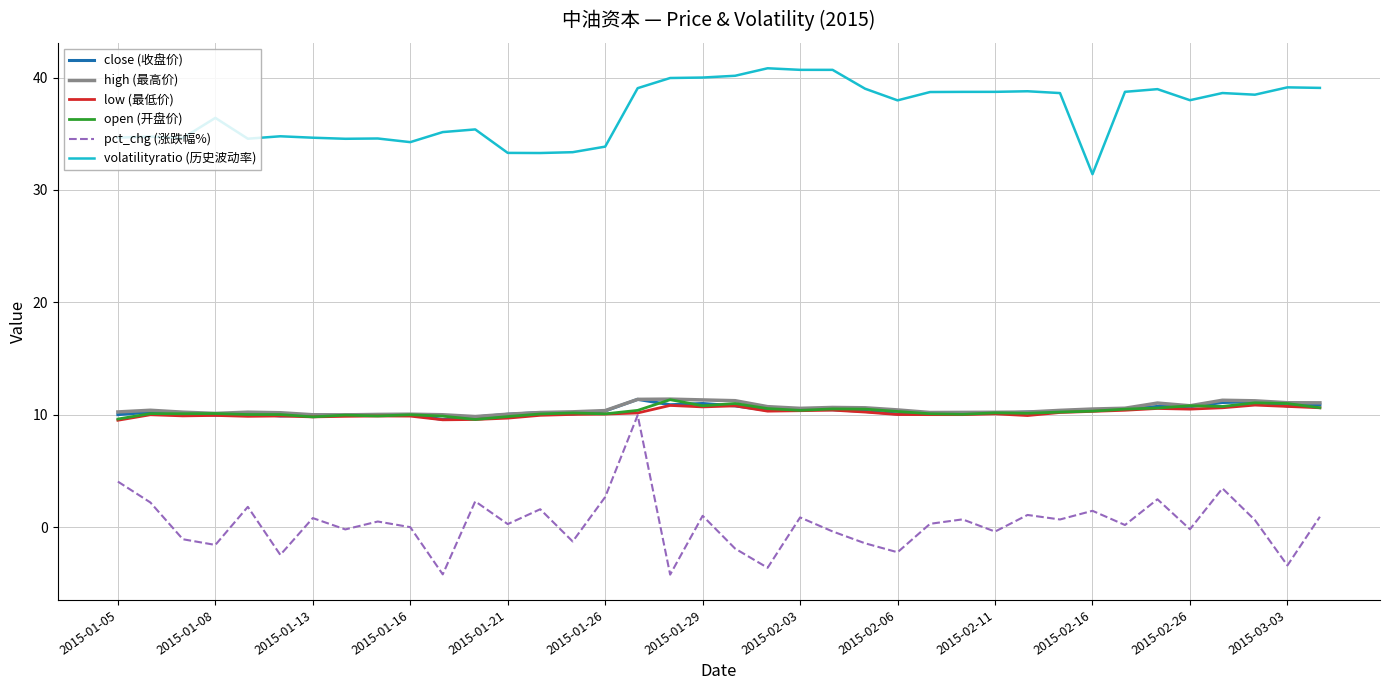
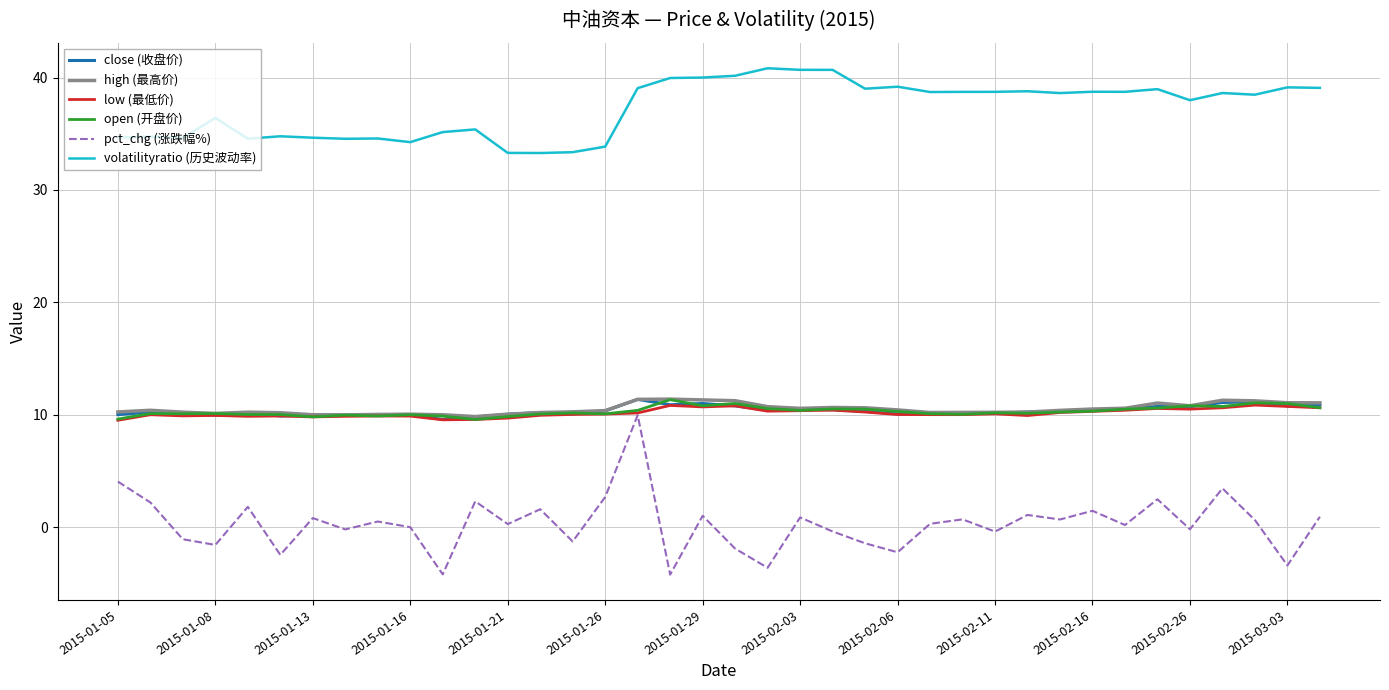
  {
    "close (收盘价)": {
      "2015-01-05": 10.0
    },
    "high (最高价)": {
      "2015-01-05": 10.3,
      "2015-01-29": 11.3
    },
    "pct_chg (涨跌幅%)": {
      "2015-01-05": 4.1,
      "2015-01-08": -1.6,
      "2015-01-13": 0.8,
      "2015-01-16": 0.0,
      "2015-01-21": 0.3,
      "2015-01-26": 2.7,
      "2015-01-29": 1.0,
      "2015-02-03": 0.9,
      "2015-02-06": -2.2,
      "2015-02-11": -0.4,
      "2015-02-16": 1.5,
      "2015-02-26": -0.2,
      "2015-03-03": -3.4
    },
    "volatilityratio (历史波动率)": {
      "2015-01-13": 34.6,
      "2015-01-16": 34.3,
      "2015-01-21": 33.3,
      "2015-01-26": 33.9,
      "2015-01-29": 40.0,
      "2015-02-03": 40.7,
-     "2015-02-06": 38.0,
+     "2015-02-06": 39.2,
      "2015-02-11": 38.7,
-     "2015-02-16": 31.4,
+     "2015-02-16": 38.7,
      "2015-02-26": 38.0,
      "2015-03-03": 39.1
    }
  }
